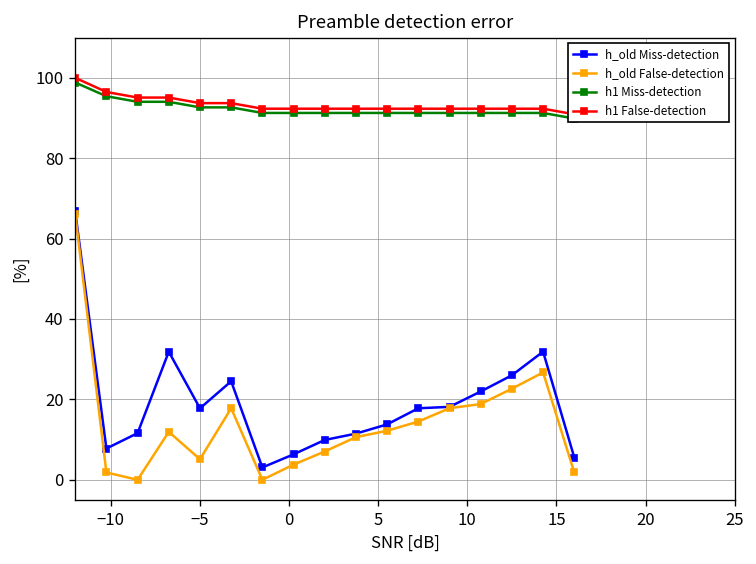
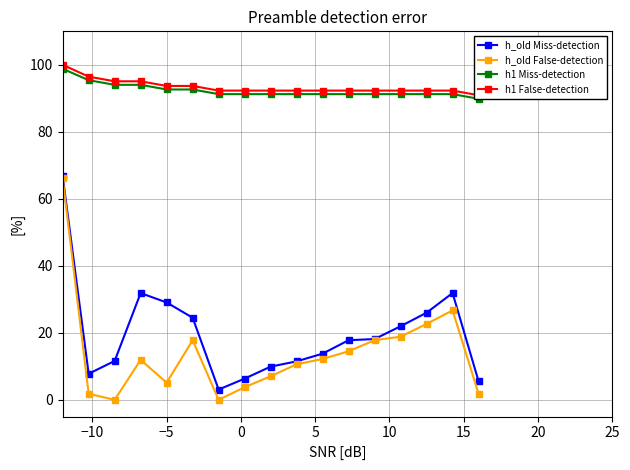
  {
    "h_old Miss-detection": {
-     "−5": 18
+     "−5": 29
    },
    "h_old False-detection": {
      "−5": 5
    },
    "h1 Miss-detection": {
      "−5": 93
    },
    "h1 False-detection": {
      "−5": 94
    }
  }
